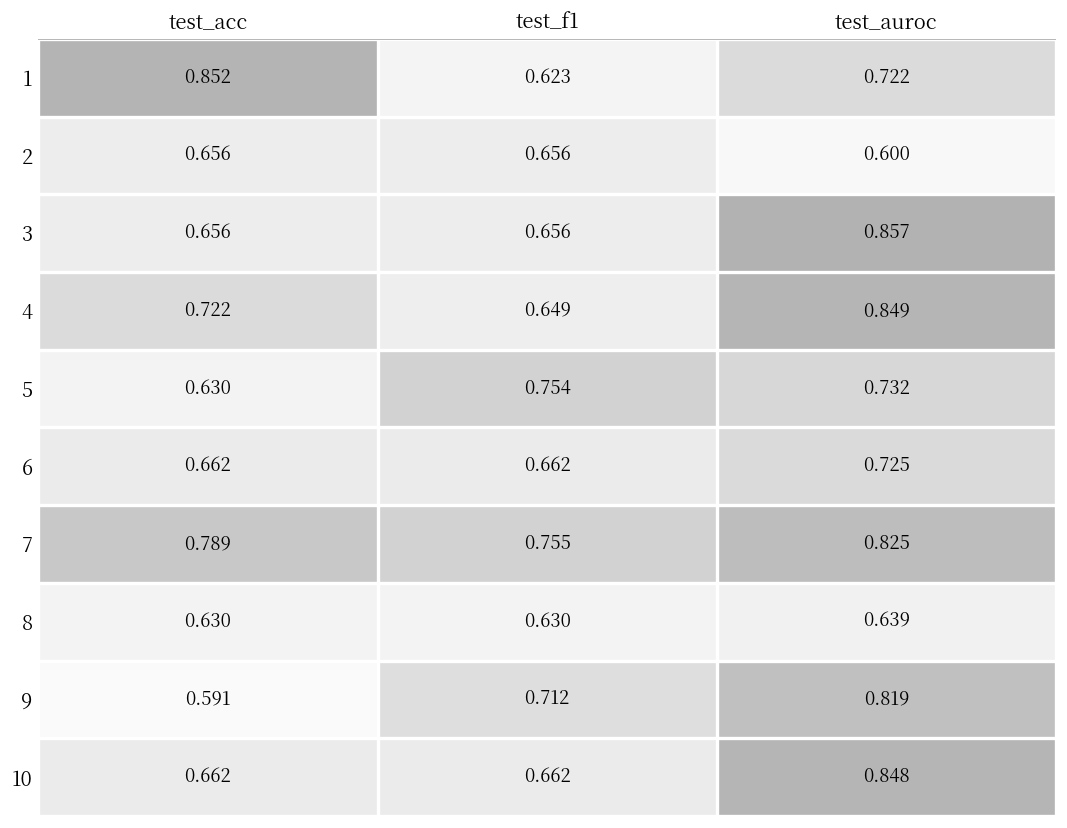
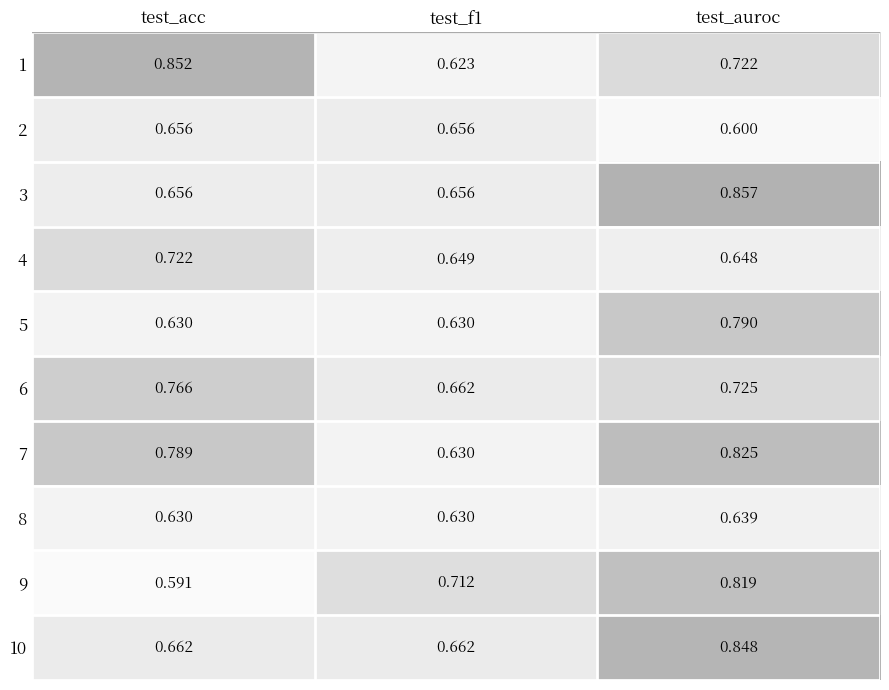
  {
    "1": {
      "test_acc": 0.852,
      "test_f1": 0.623,
      "test_auroc": 0.722
    },
    "2": {
      "test_acc": 0.656,
      "test_f1": 0.656,
      "test_auroc": 0.600
    },
    "3": {
      "test_acc": 0.656,
      "test_f1": 0.656,
      "test_auroc": 0.857
    },
    "4": {
      "test_acc": 0.722,
      "test_f1": 0.649,
-     "test_auroc": 0.849
+     "test_auroc": 0.648
    },
    "5": {
      "test_acc": 0.630,
-     "test_f1": 0.754,
-     "test_auroc": 0.732
+     "test_f1": 0.630,
+     "test_auroc": 0.790
    },
    "6": {
-     "test_acc": 0.662,
+     "test_acc": 0.766,
      "test_f1": 0.662,
      "test_auroc": 0.725
    },
    "7": {
      "test_acc": 0.789,
-     "test_f1": 0.755,
+     "test_f1": 0.630,
      "test_auroc": 0.825
    },
    "8": {
      "test_acc": 0.630,
      "test_f1": 0.630,
      "test_auroc": 0.639
    },
    "9": {
      "test_acc": 0.591,
      "test_f1": 0.712,
      "test_auroc": 0.819
    },
    "10": {
      "test_acc": 0.662,
      "test_f1": 0.662,
      "test_auroc": 0.848
    }
  }
